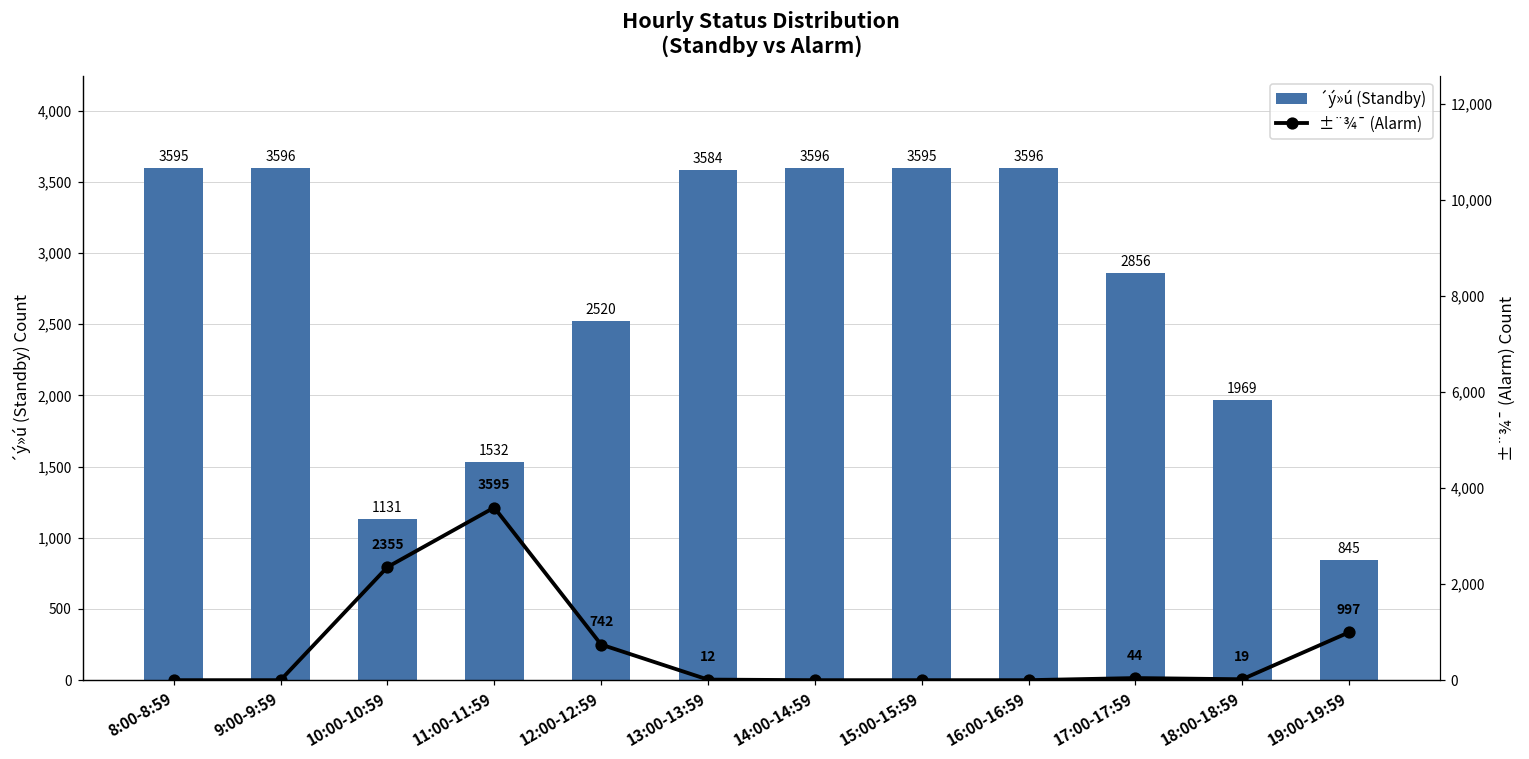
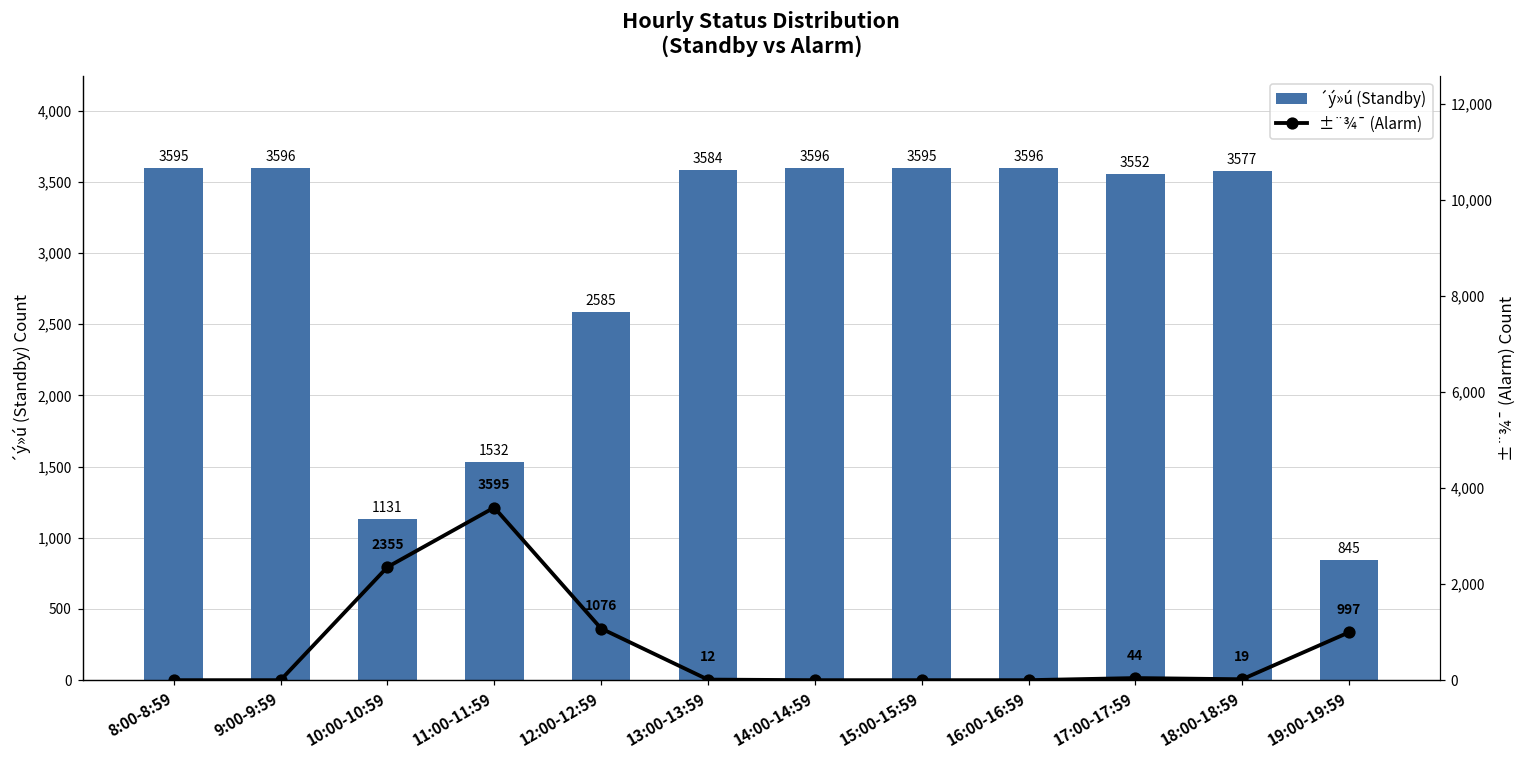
  {
    "´ý»ú (Standby)": {
      "8:00-8:59": 3595,
      "9:00-9:59": 3596,
      "10:00-10:59": 1131,
      "11:00-11:59": 1532,
-     "12:00-12:59": 2520,
+     "12:00-12:59": 2585,
      "13:00-13:59": 3584,
      "14:00-14:59": 3596,
      "15:00-15:59": 3595,
      "16:00-16:59": 3596,
-     "17:00-17:59": 2856,
-     "18:00-18:59": 1969,
+     "17:00-17:59": 3552,
+     "18:00-18:59": 3577,
      "19:00-19:59": 845
    },
    "±¨¾¯ (Alarm)": {
      "10:00-10:59": 2355,
      "11:00-11:59": 3595,
-     "12:00-12:59": 742,
+     "12:00-12:59": 1076,
      "13:00-13:59": 12,
      "17:00-17:59": 44,
      "18:00-18:59": 19,
      "19:00-19:59": 997
    }
  }
